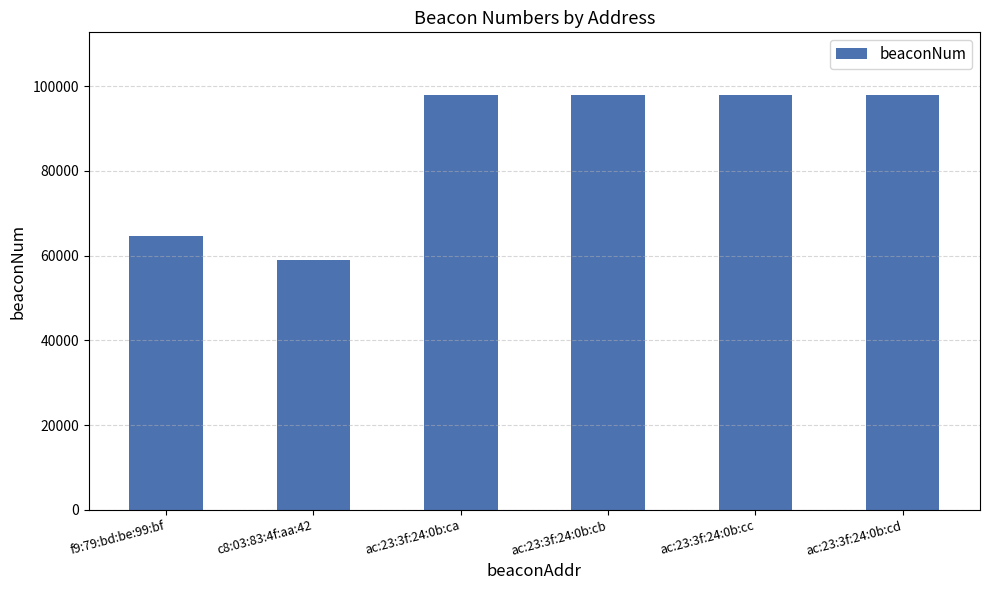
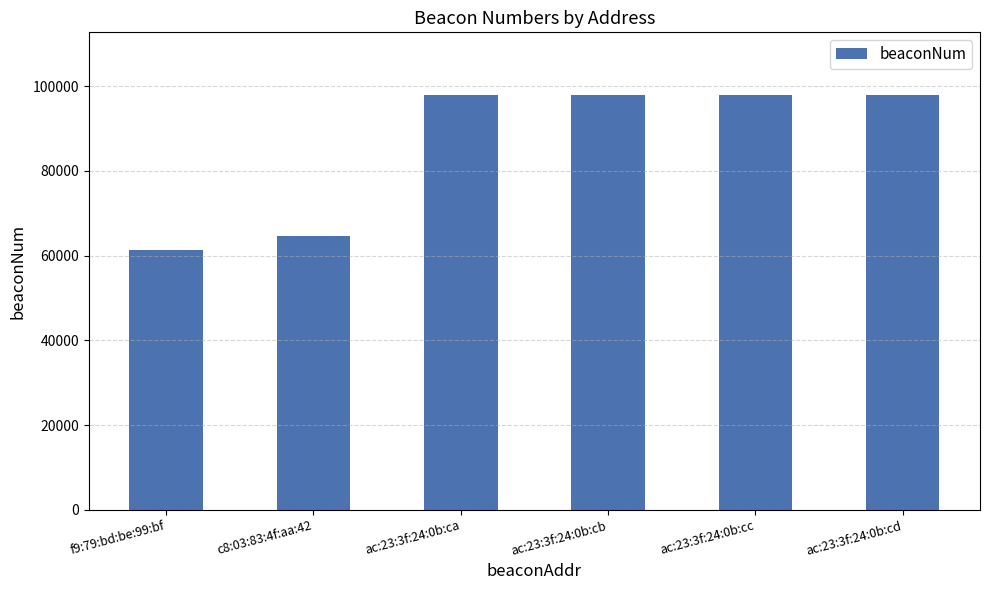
  {
-   "f9:79:bd:be:99:bf": 65000,
-   "c8:03:83:4f:aa:42": 59000,
+   "f9:79:bd:be:99:bf": 61000,
+   "c8:03:83:4f:aa:42": 65000,
    "ac:23:3f:24:0b:ca": 98000,
    "ac:23:3f:24:0b:cb": 98000,
    "ac:23:3f:24:0b:cc": 98000,
    "ac:23:3f:24:0b:cd": 98000
  }
